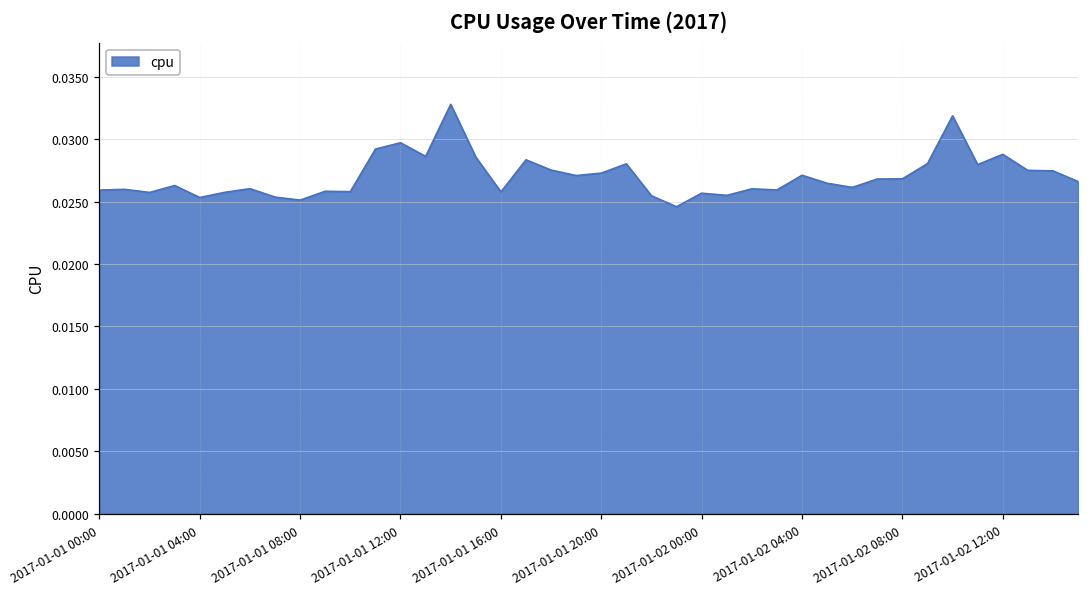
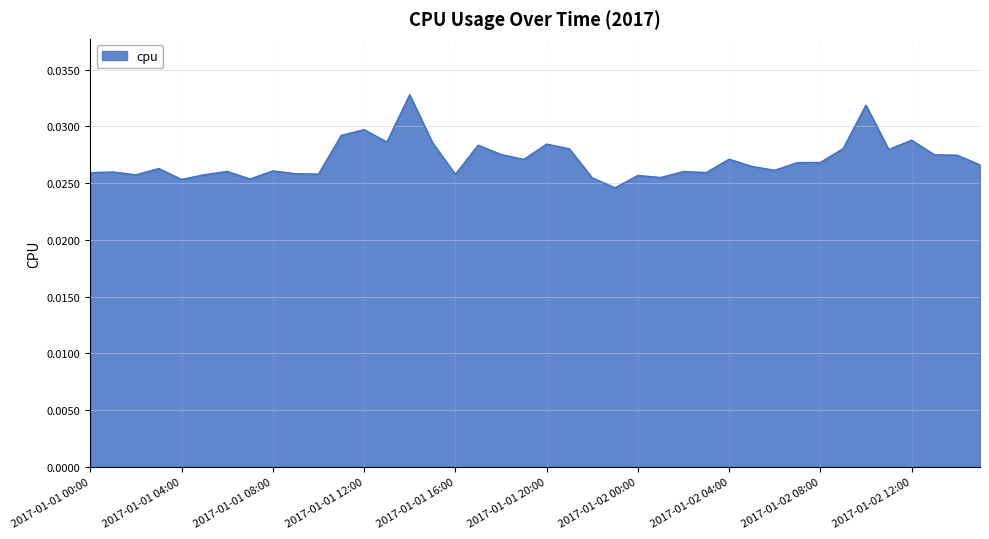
  {
    "2017-01-01 00:00": 0.0259,
    "2017-01-01 04:00": 0.0253,
-   "2017-01-01 08:00": 0.0251,
+   "2017-01-01 08:00": 0.0261,
    "2017-01-01 12:00": 0.0297,
    "2017-01-01 16:00": 0.0258,
-   "2017-01-01 20:00": 0.0273,
+   "2017-01-01 20:00": 0.0284,
    "2017-01-02 00:00": 0.0257,
    "2017-01-02 04:00": 0.0271,
    "2017-01-02 08:00": 0.0268,
    "2017-01-02 12:00": 0.0288
  }
